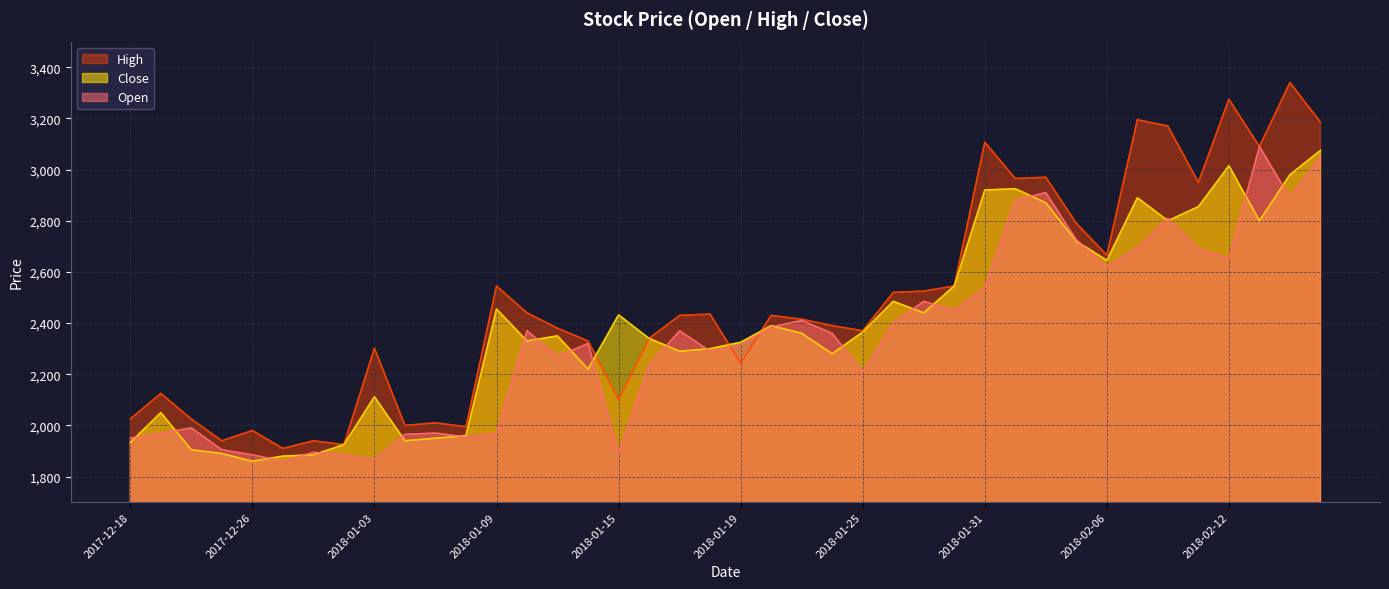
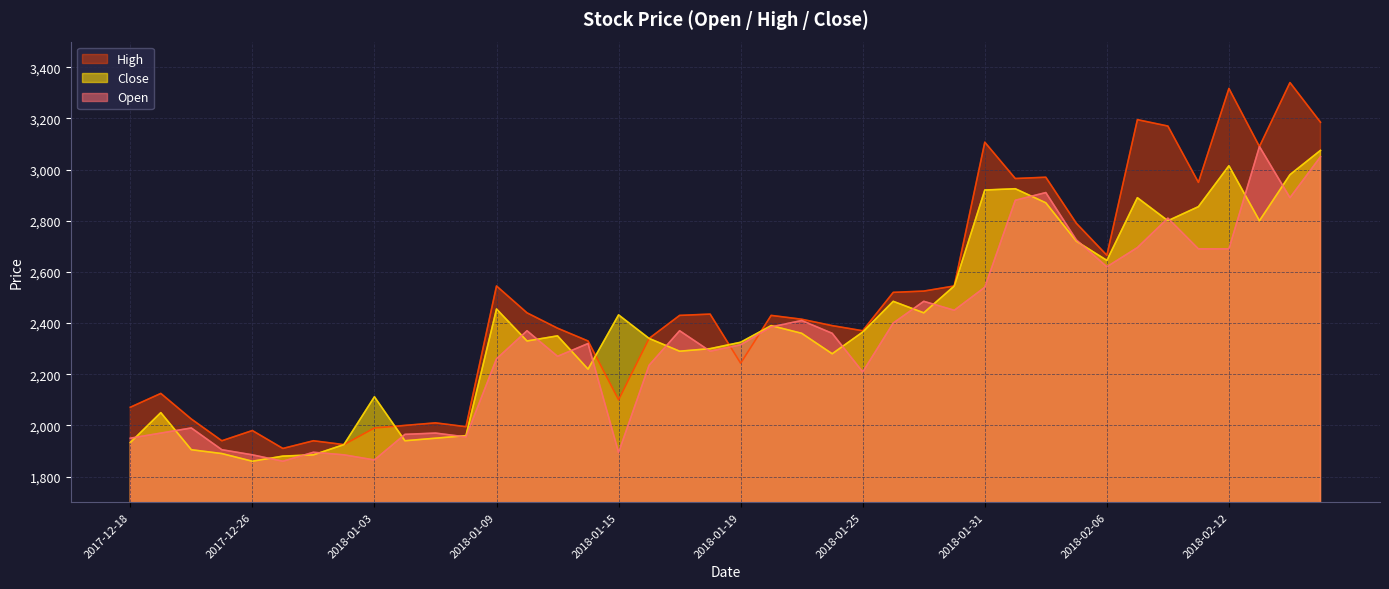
  {
    "High": {
-     "2017-12-18": "2,030",
+     "2017-12-18": "2,070",
      "2017-12-26": "1,980",
-     "2018-01-03": "2,300",
+     "2018-01-03": "1,990",
      "2018-01-09": "2,550",
      "2018-01-15": "2,100",
      "2018-01-19": "2,240",
      "2018-01-31": "3,110",
      "2018-02-06": "2,670",
-     "2018-02-12": "3,280"
+     "2018-02-12": "3,320"
    },
    "Close": {
      "2017-12-18": "1,930",
      "2017-12-26": "1,860",
      "2018-01-03": "2,110",
      "2018-01-09": "2,460",
      "2018-01-15": "2,430",
      "2018-01-31": "2,920",
      "2018-02-06": "2,650",
      "2018-02-12": "3,020"
    },
    "Open": {
      "2017-12-18": "1,950",
      "2017-12-26": "1,890",
      "2018-01-03": "1,870",
-     "2018-01-09": "1,970",
+     "2018-01-09": "2,260",
      "2018-01-15": "1,890",
      "2018-01-25": "2,210",
      "2018-01-31": "2,540",
      "2018-02-06": "2,620",
-     "2018-02-12": "2,650"
+     "2018-02-12": "2,690"
    }
  }
